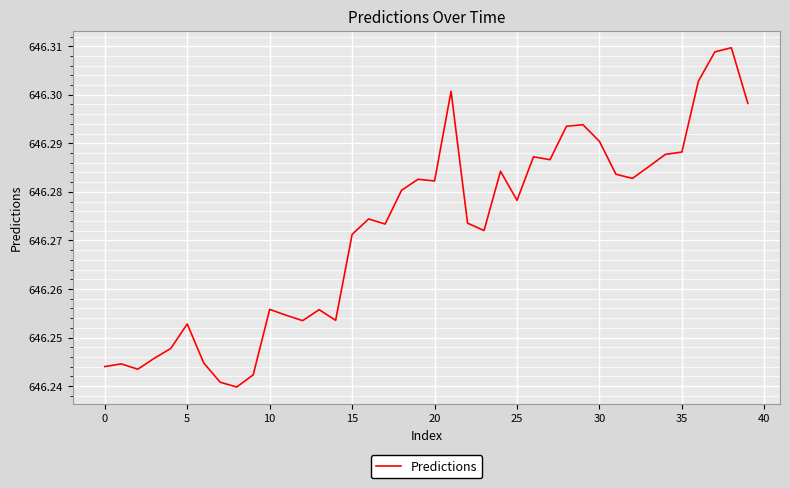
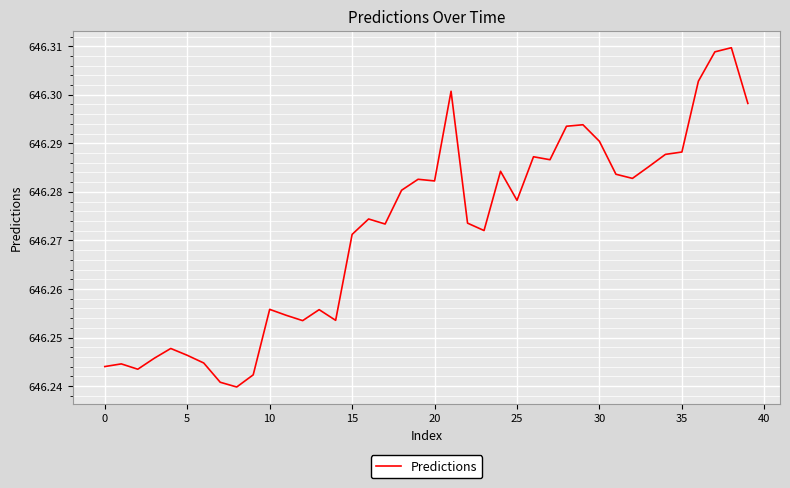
  {
    "0": 646.244,
-   "5": 646.253,
+   "5": 646.246,
    "10": 646.256,
    "15": 646.271,
    "20": 646.282,
    "25": 646.278,
    "30": 646.290,
    "35": 646.288
  }
